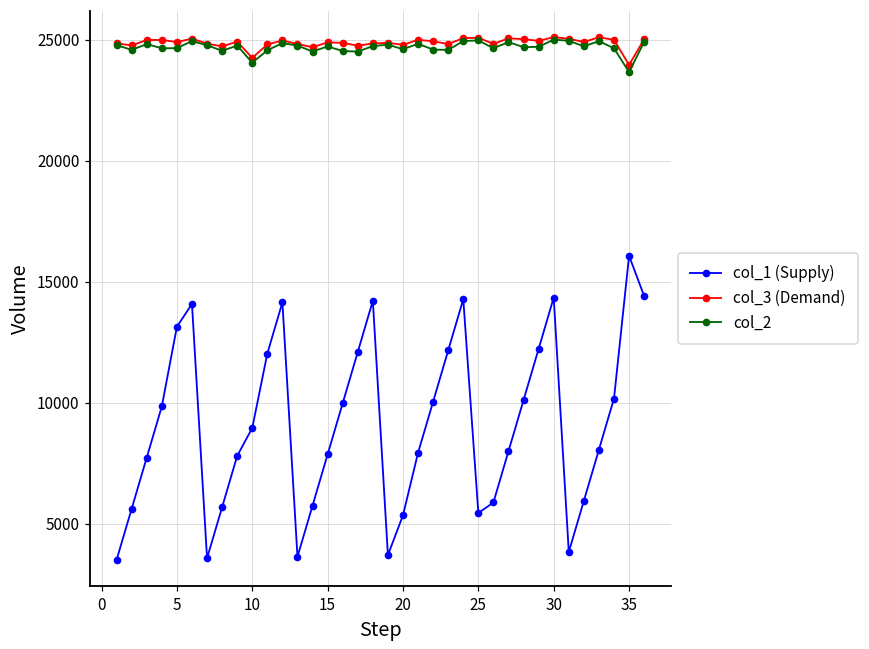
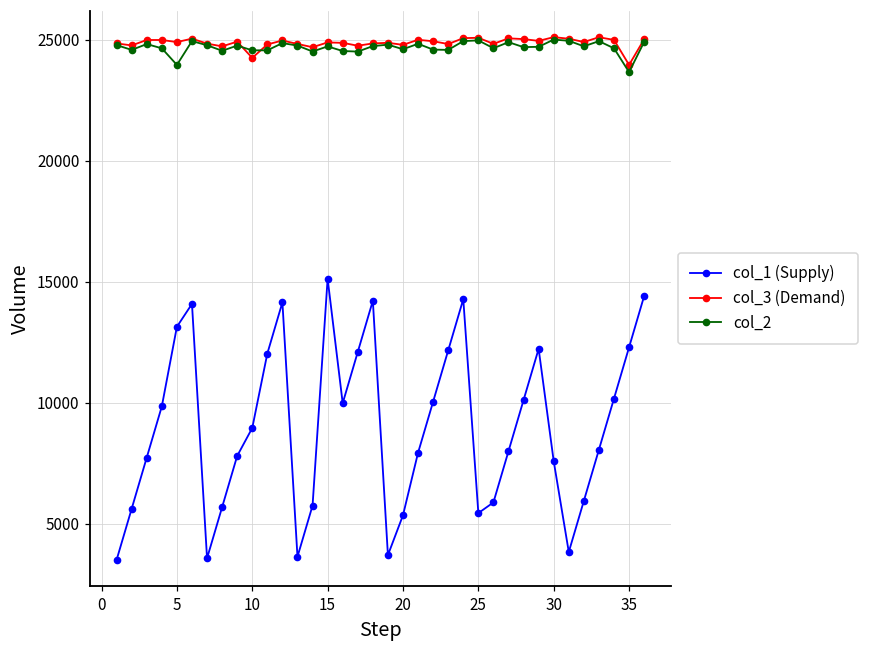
  {
    "col_1 (Supply)": {
      "5": 13100,
      "10": 9000,
-     "15": 7900,
+     "15": 15100,
      "20": 5300,
      "25": 5400,
-     "30": 14300,
-     "35": 16100
+     "30": 7600,
+     "35": 12300
    },
    "col_3 (Demand)": {
      "5": 24900,
      "10": 24300,
      "15": 24900,
      "20": 24800,
      "35": 24000
    },
    "col_2": {
-     "5": 24700,
-     "10": 24100,
+     "5": 24000,
+     "10": 24600,
      "15": 24700,
      "20": 24600,
      "35": 23700
    }
  }
